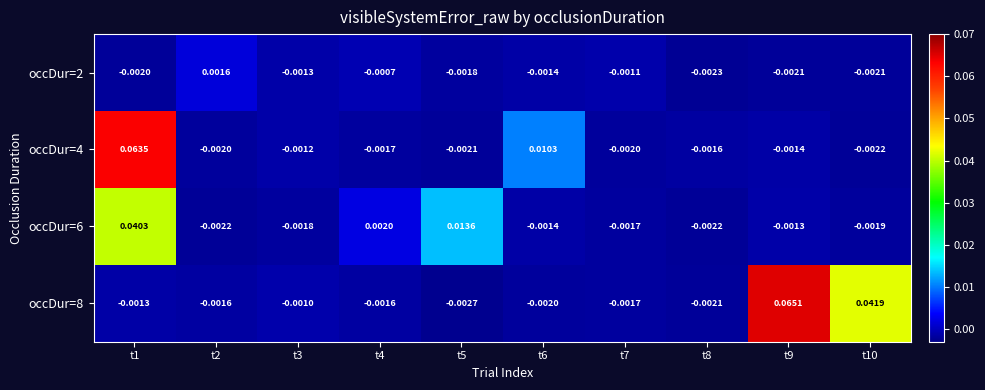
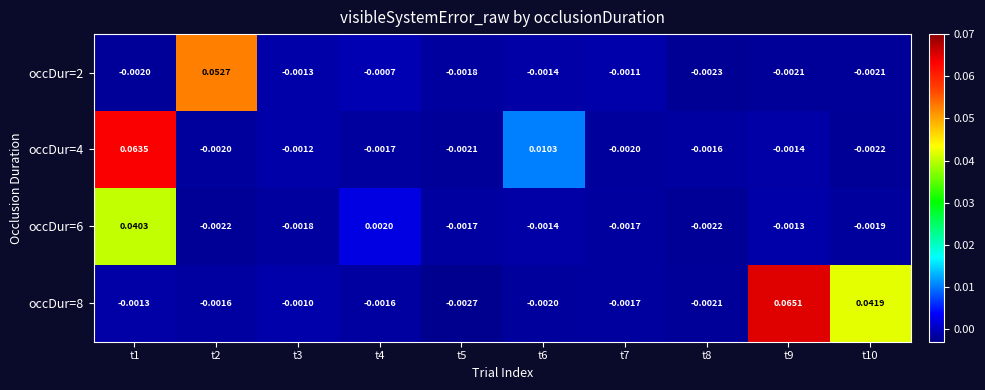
  {
    "occDur=2": {
      "t1": -0.0020,
-     "t2": 0.0016,
+     "t2": 0.0527,
      "t3": -0.0013,
      "t4": -0.0007,
      "t5": -0.0018,
      "t6": -0.0014,
      "t7": -0.0011,
      "t8": -0.0023,
      "t9": -0.0021,
      "t10": -0.0021
    },
    "occDur=4": {
      "t1": 0.0635,
      "t2": -0.0020,
      "t3": -0.0012,
      "t4": -0.0017,
      "t5": -0.0021,
      "t6": 0.0103,
      "t7": -0.0020,
      "t8": -0.0016,
      "t9": -0.0014,
      "t10": -0.0022
    },
    "occDur=6": {
      "t1": 0.0403,
      "t2": -0.0022,
      "t3": -0.0018,
      "t4": 0.0020,
-     "t5": 0.0136,
+     "t5": -0.0017,
      "t6": -0.0014,
      "t7": -0.0017,
      "t8": -0.0022,
      "t9": -0.0013,
      "t10": -0.0019
    },
    "occDur=8": {
      "t1": -0.0013,
      "t2": -0.0016,
      "t3": -0.0010,
      "t4": -0.0016,
      "t5": -0.0027,
      "t6": -0.0020,
      "t7": -0.0017,
      "t8": -0.0021,
      "t9": 0.0651,
      "t10": 0.0419
    }
  }
